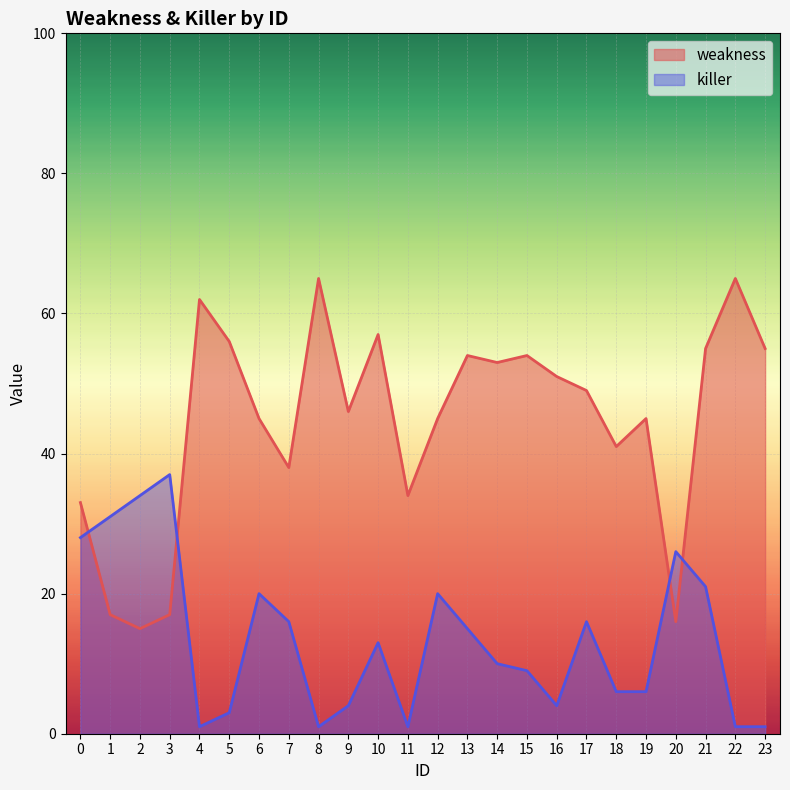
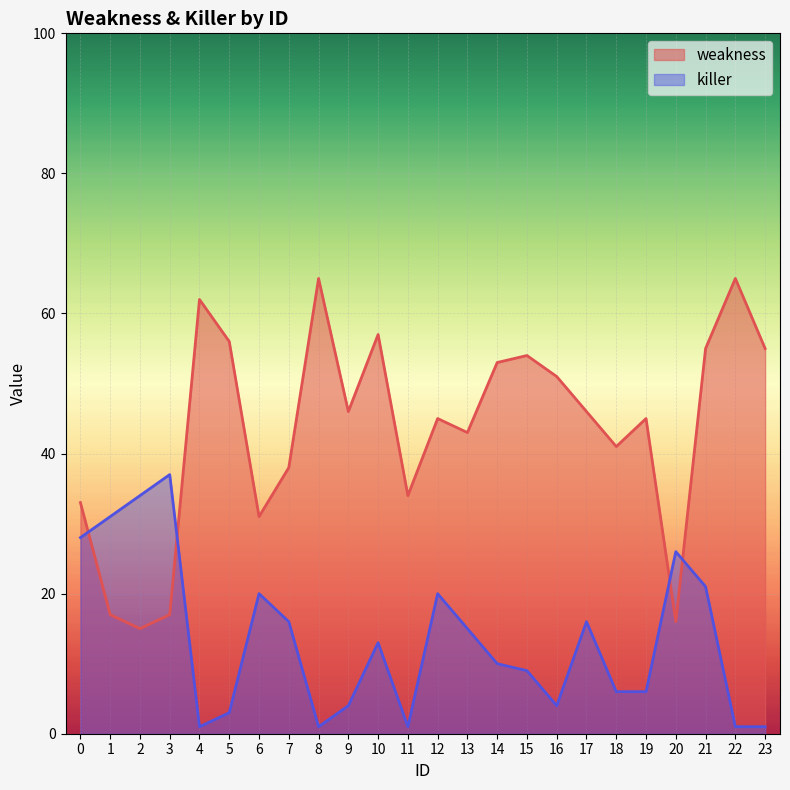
  {
    "weakness": {
      "0": 33,
      "1": 17,
      "2": 15,
      "3": 17,
      "4": 62,
      "5": 56,
-     "6": 45,
+     "6": 31,
      "7": 38,
      "8": 65,
      "9": 46,
      "10": 57,
      "11": 34,
      "12": 45,
-     "13": 54,
+     "13": 43,
      "14": 53,
      "15": 54,
      "16": 51,
-     "17": 49,
+     "17": 46,
      "18": 41,
      "19": 45,
      "20": 16,
      "21": 55,
      "22": 65,
      "23": 55
    },
    "killer": {
      "0": 28,
      "1": 31,
      "2": 34,
      "3": 37,
      "4": 1,
      "5": 3,
      "6": 20,
      "7": 16,
      "8": 1,
      "9": 4,
      "10": 13,
      "11": 1,
      "12": 20,
      "13": 15,
      "14": 10,
      "15": 9,
      "16": 4,
      "17": 16,
      "18": 6,
      "19": 6,
      "20": 26,
      "21": 21,
      "22": 1,
      "23": 1
    }
  }
